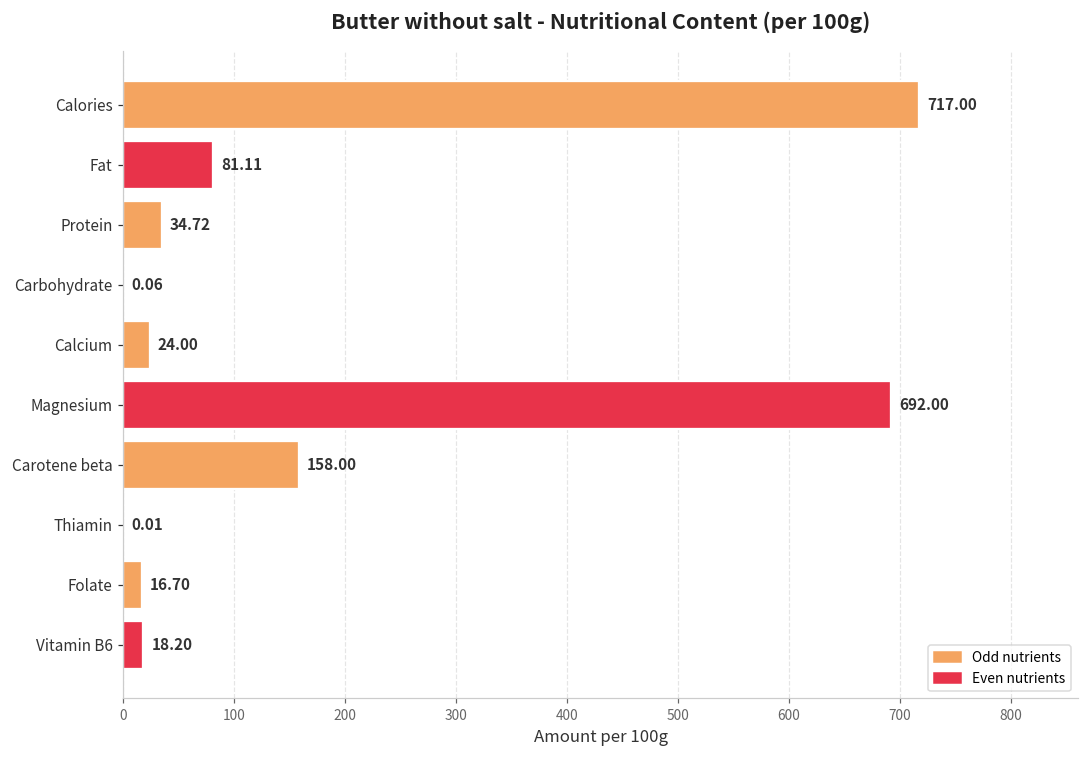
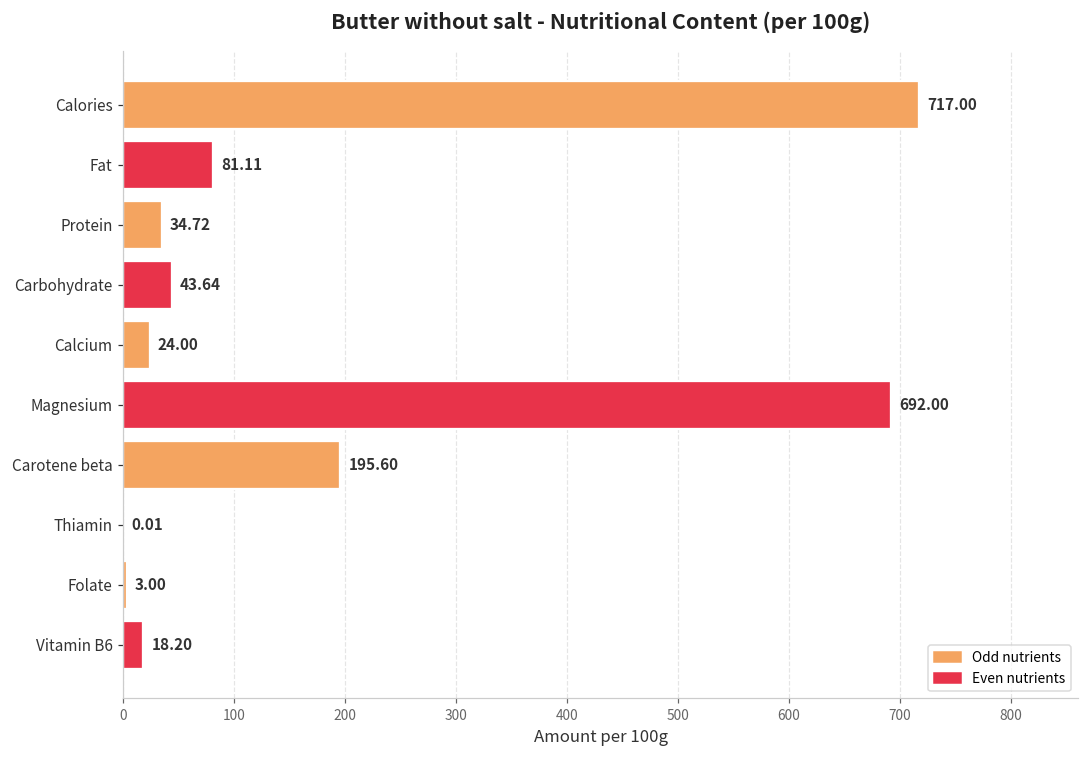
  {
    "Calories": 717.00,
    "Fat": 81.11,
    "Protein": 34.72,
-   "Carbohydrate": 0.06,
+   "Carbohydrate": 43.64,
    "Calcium": 24.00,
    "Magnesium": 692.00,
-   "Carotene beta": 158.00,
+   "Carotene beta": 195.60,
    "Thiamin": 0.01,
-   "Folate": 16.70,
+   "Folate": 3.00,
    "Vitamin B6": 18.20
  }
